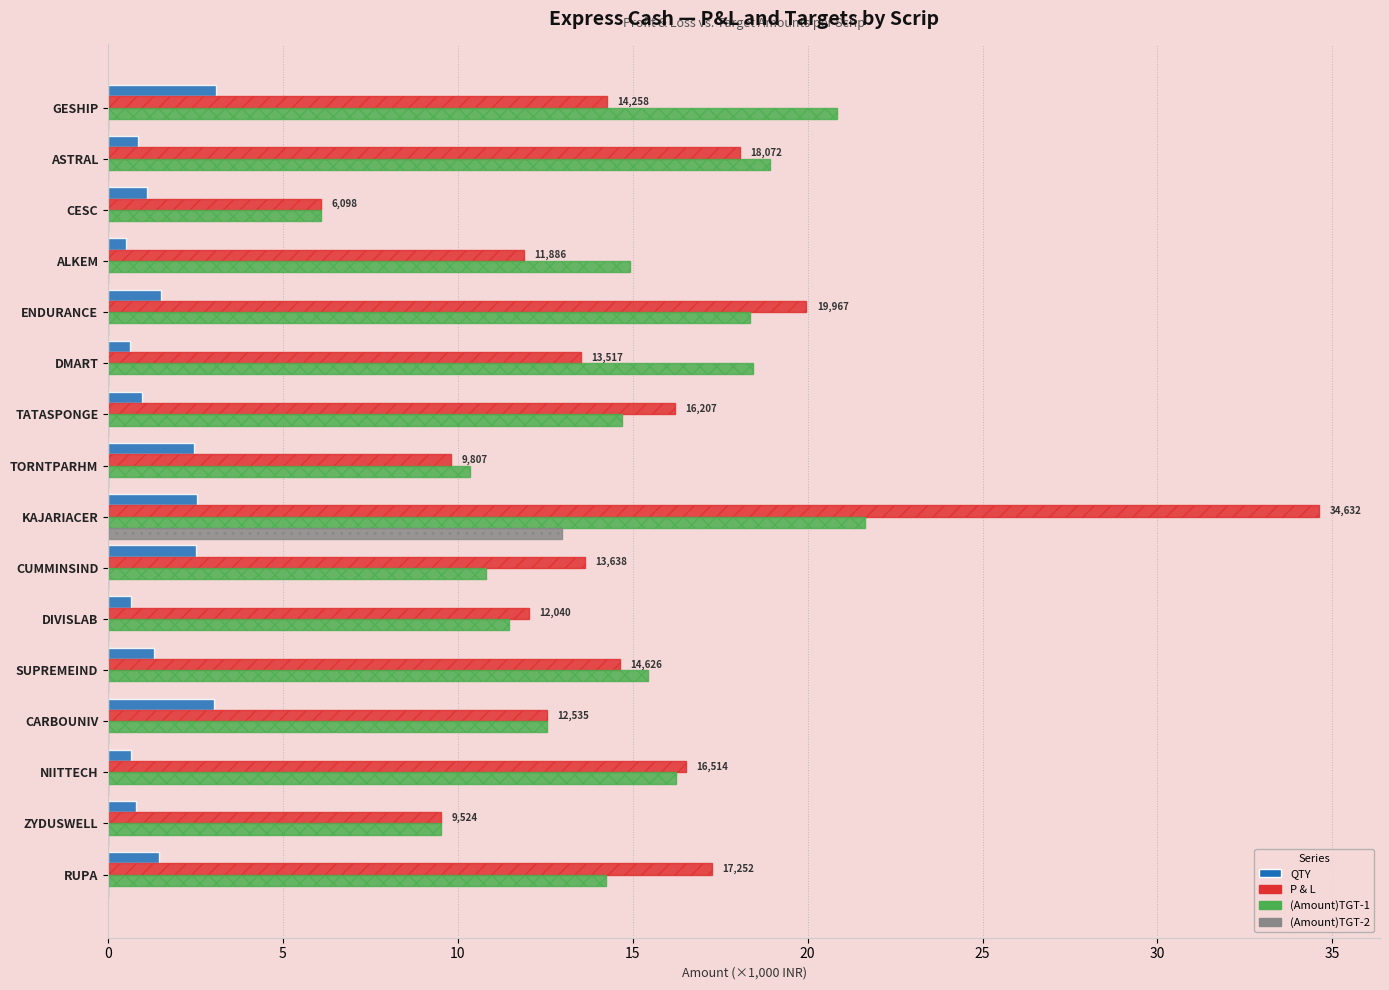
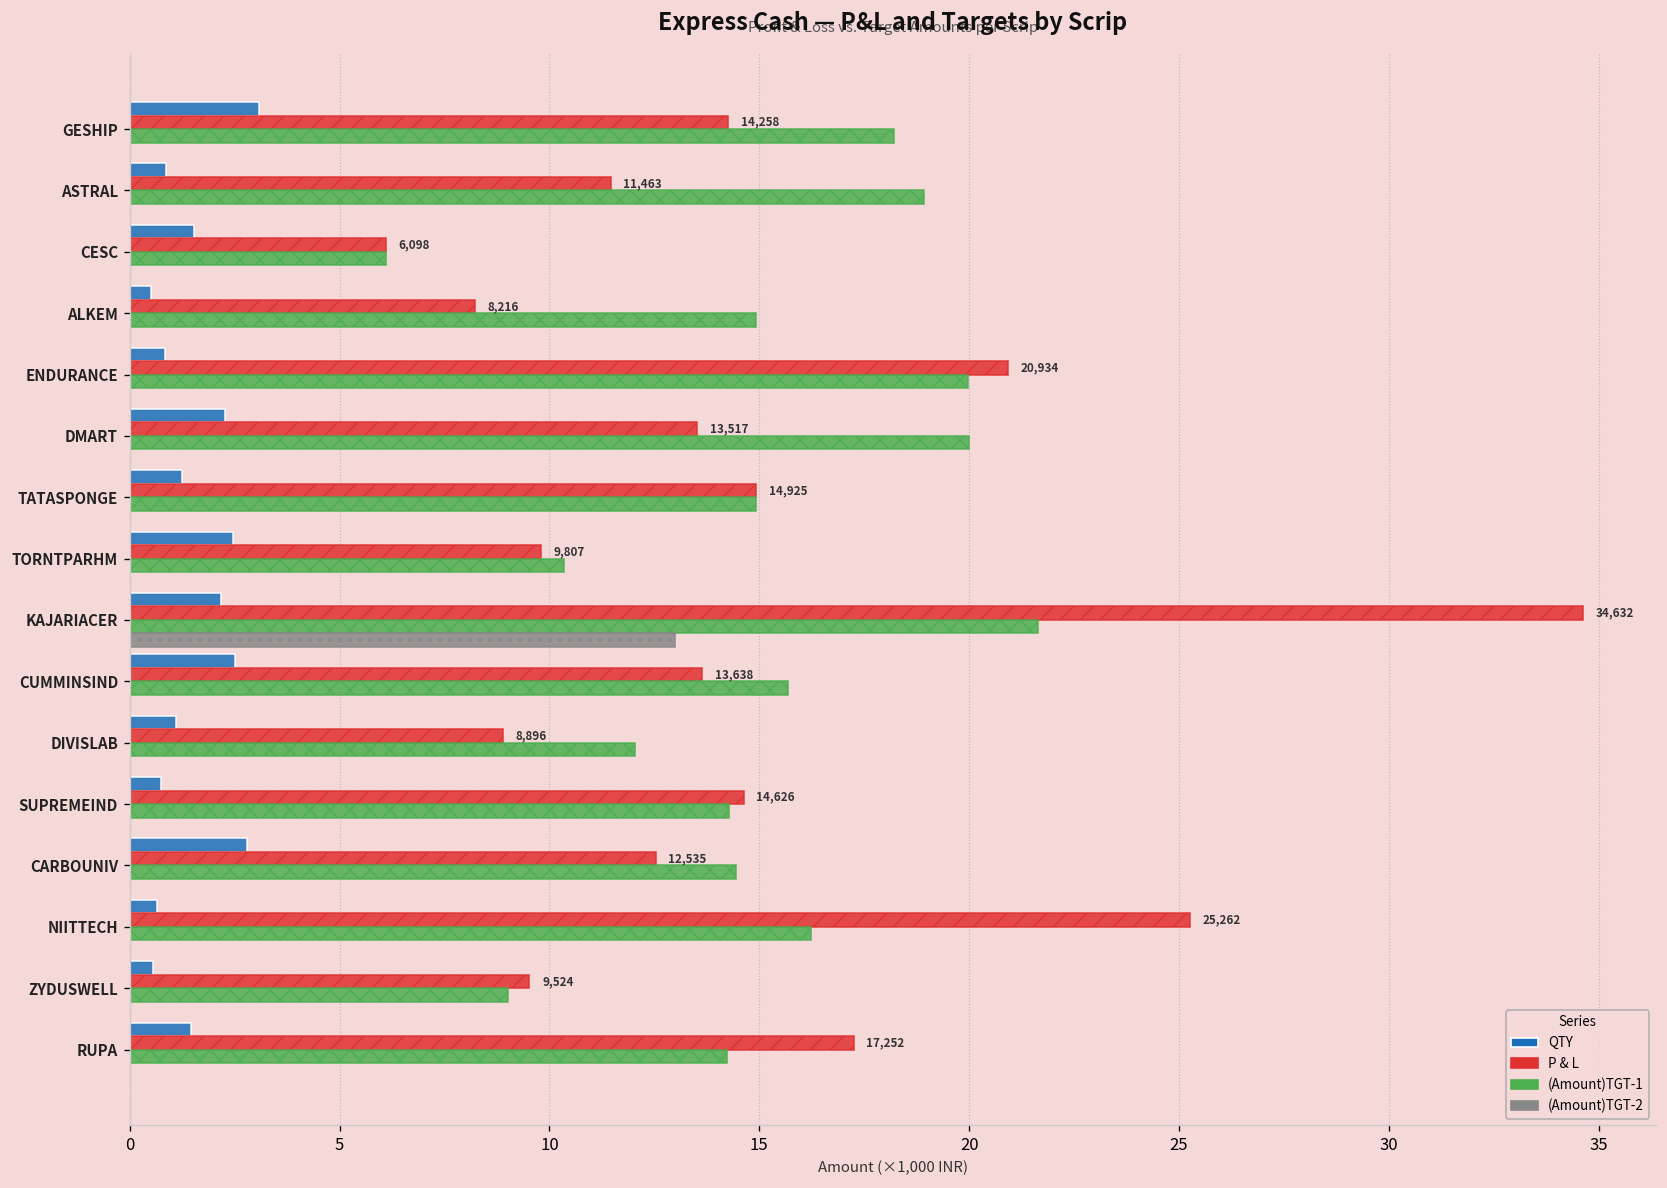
  {
    "QTY": {
      "GESHIP": "3.1",
      "ASTRAL": "0.9",
-     "CESC": "1.1",
+     "CESC": "1.5",
      "ALKEM": "0.5",
-     "ENDURANCE": "1.5",
-     "DMART": "0.6",
-     "TATASPONGE": "1.0",
+     "ENDURANCE": "0.8",
+     "DMART": "2.3",
+     "TATASPONGE": "1.2",
      "TORNTPARHM": "2.5",
-     "KAJARIACER": "2.5",
+     "KAJARIACER": "2.2",
      "CUMMINSIND": "2.5",
-     "DIVISLAB": "0.7",
-     "SUPREMEIND": "1.3",
-     "CARBOUNIV": "3.0",
+     "DIVISLAB": "1.1",
+     "SUPREMEIND": "0.8",
+     "CARBOUNIV": "2.8",
      "NIITTECH": "0.7",
-     "ZYDUSWELL": "0.8",
+     "ZYDUSWELL": "0.5",
      "RUPA": "1.5"
    },
    "P & L": {
-     "ASTRAL": "18,072",
-     "ALKEM": "11,886",
-     "ENDURANCE": "19,967",
-     "TATASPONGE": "16,207",
-     "DIVISLAB": "12,040",
-     "NIITTECH": "16,514"
+     "ASTRAL": "11,463",
+     "ALKEM": "8,216",
+     "ENDURANCE": "20,934",
+     "TATASPONGE": "14,925",
+     "DIVISLAB": "8,896",
+     "NIITTECH": "25,262"
    },
    "(Amount)TGT-1": {
-     "GESHIP": "20.8",
+     "GESHIP": "18.2",
      "ASTRAL": "18.9",
      "CESC": "6.1",
      "ALKEM": "14.9",
-     "ENDURANCE": "18.4",
-     "DMART": "18.4",
-     "TATASPONGE": "14.7",
+     "ENDURANCE": "20.0",
+     "DMART": "20.0",
+     "TATASPONGE": "14.9",
      "KAJARIACER": "21.6",
-     "CUMMINSIND": "10.8",
-     "DIVISLAB": "11.5",
-     "SUPREMEIND": "15.4",
-     "CARBOUNIV": "12.5",
+     "CUMMINSIND": "15.7",
+     "DIVISLAB": "12.0",
+     "SUPREMEIND": "14.3",
+     "CARBOUNIV": "14.5",
      "NIITTECH": "16.2",
-     "ZYDUSWELL": "9.5",
+     "ZYDUSWELL": "9.0",
      "RUPA": "14.2"
    },
    "(Amount)TGT-2": {
      "GESHIP": "0.0",
      "ASTRAL": "0.0",
      "CESC": "0.0",
      "ALKEM": "0.0",
      "ENDURANCE": "0.0",
      "DMART": "0.0",
      "TATASPONGE": "0.0",
      "TORNTPARHM": "0.0",
      "KAJARIACER": "13.0",
      "CUMMINSIND": "0.0",
      "DIVISLAB": "0.0",
      "SUPREMEIND": "0.0",
      "CARBOUNIV": "0.0",
      "NIITTECH": "0.0",
      "ZYDUSWELL": "0.0",
      "RUPA": "0.0"
    }
  }
